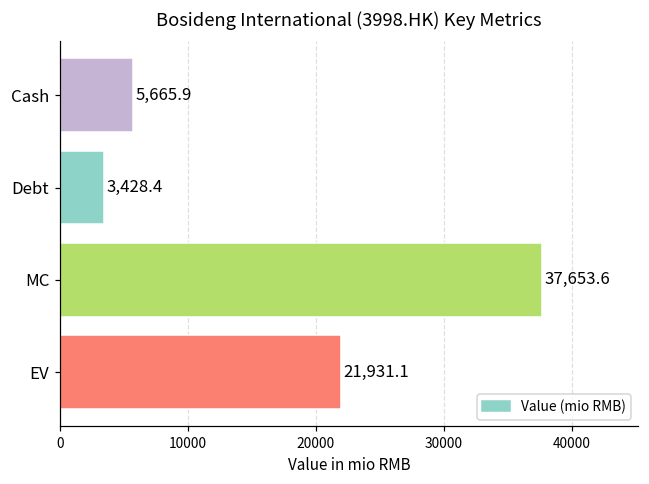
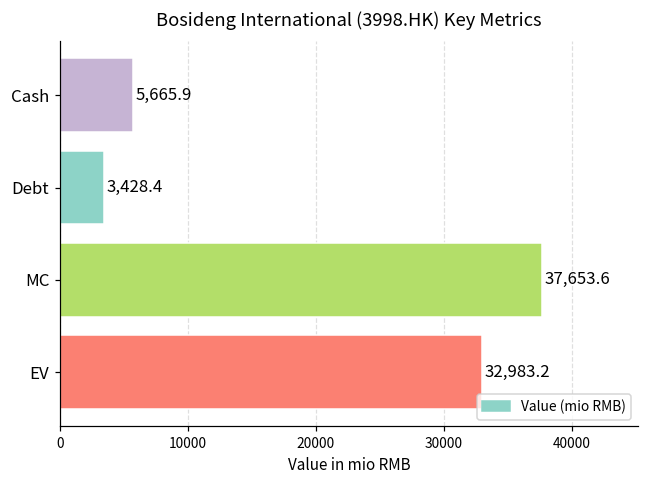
  {
    "Cash": "5,665.9",
    "Debt": "3,428.4",
    "MC": "37,653.6",
-   "EV": "21,931.1"
+   "EV": "32,983.2"
  }
